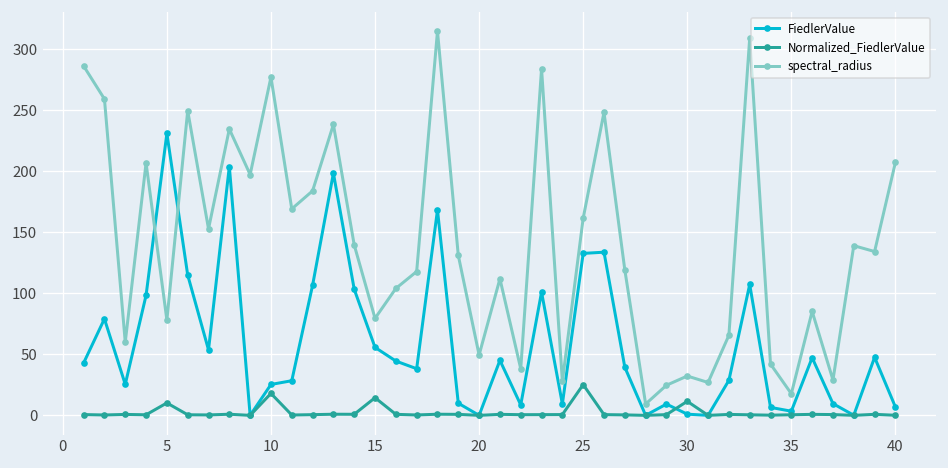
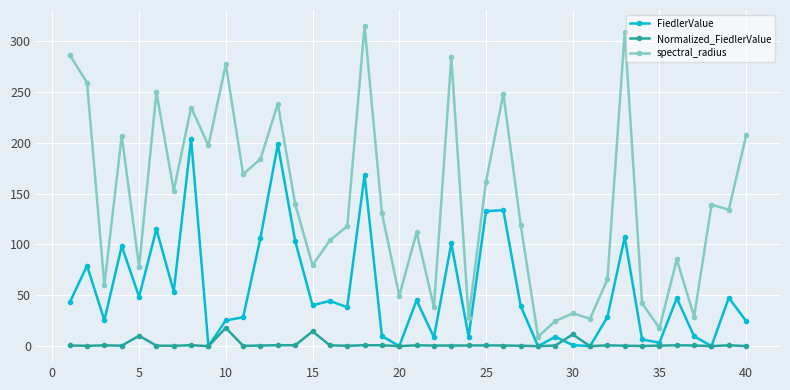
  {
    "FiedlerValue": {
-     "5": 231,
+     "5": 49,
      "10": 25,
-     "15": 56,
+     "15": 40,
      "25": 133,
      "30": 1,
      "35": 3,
-     "40": 7
+     "40": 25
    },
    "Normalized_FiedlerValue": {
      "5": 10,
      "10": 18,
      "15": 14,
-     "25": 25,
+     "25": 1,
      "30": 12,
      "35": 1,
      "40": 0
    },
    "spectral_radius": {
      "5": 78,
      "10": 277,
      "15": 79,
      "20": 49,
      "25": 162,
      "30": 32,
      "35": 18,
      "40": 207
    }
  }
